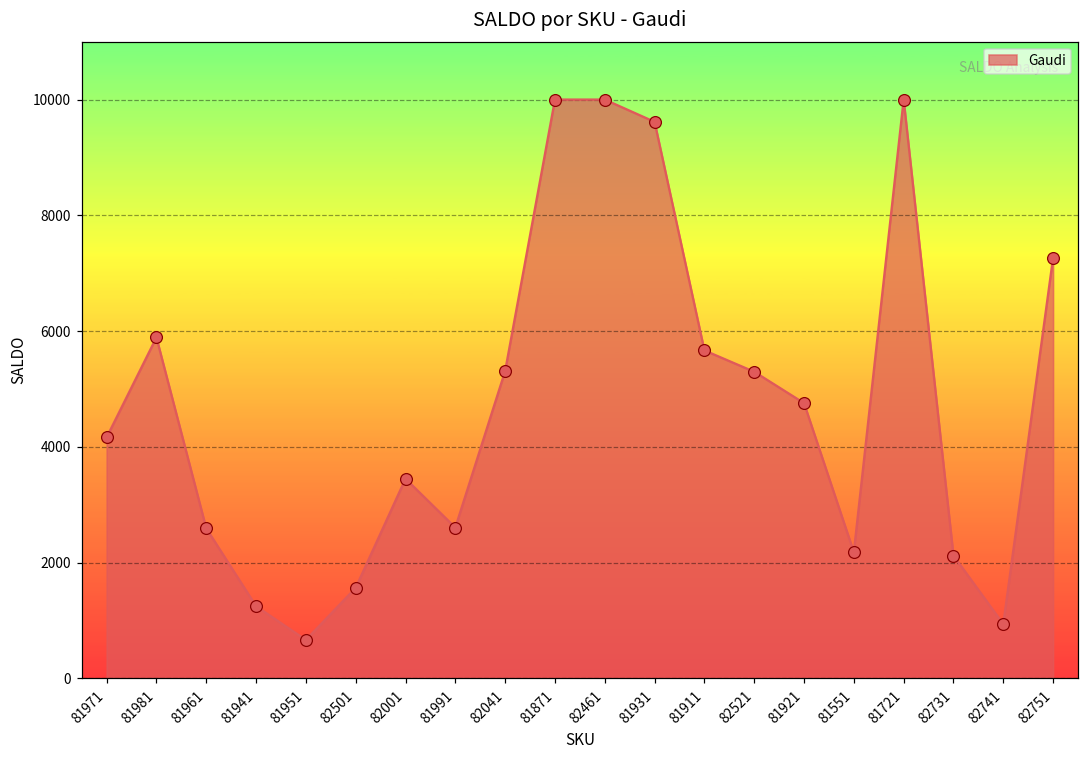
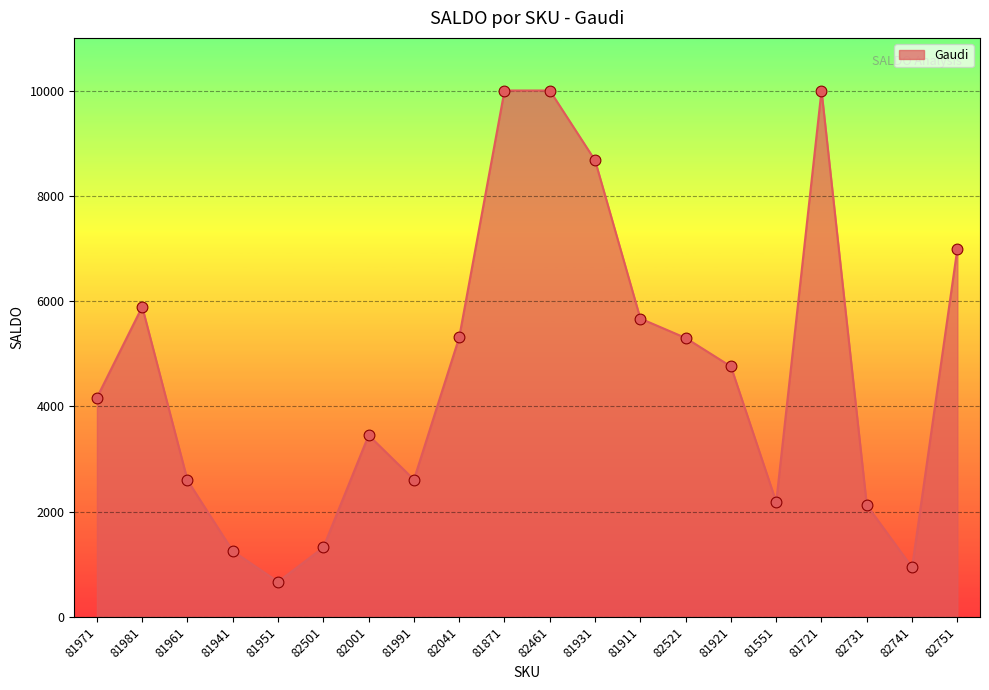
  {
    "81971": 4200,
    "81981": 5900,
    "81961": 2600,
    "81941": 1200,
    "81951": 700,
-   "82501": 1600,
+   "82501": 1300,
    "82001": 3500,
    "81991": 2600,
    "82041": 5300,
    "81871": 10000,
    "82461": 10000,
-   "81931": 9600,
+   "81931": 8700,
    "81911": 5700,
    "82521": 5300,
    "81921": 4800,
    "81551": 2200,
    "81721": 10000,
    "82731": 2100,
    "82741": 900,
-   "82751": 7300
+   "82751": 7000
  }
